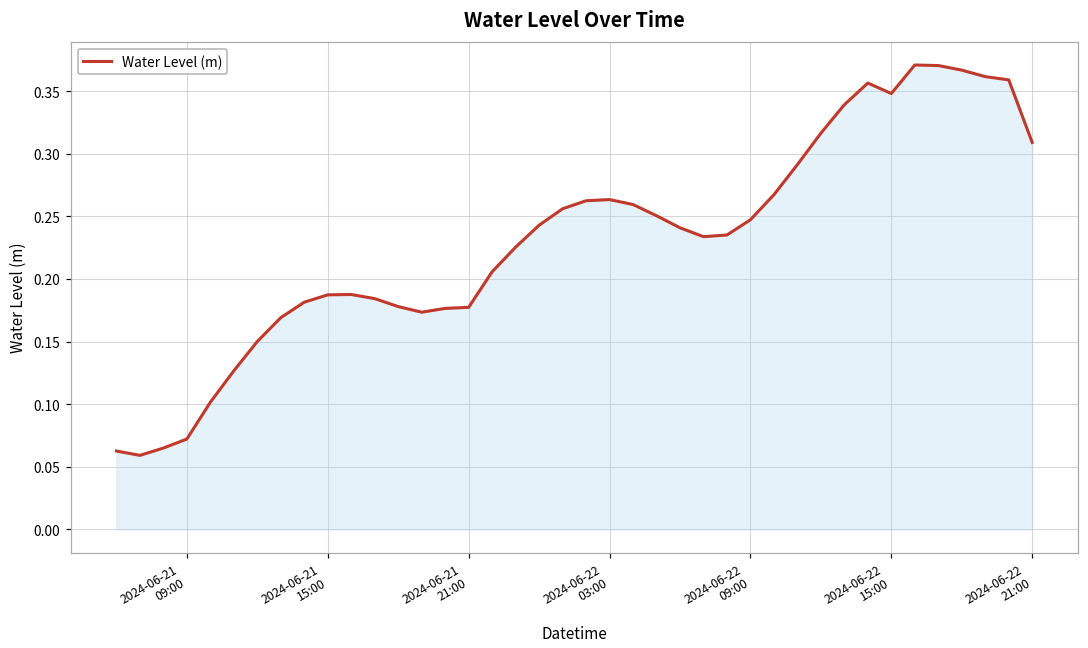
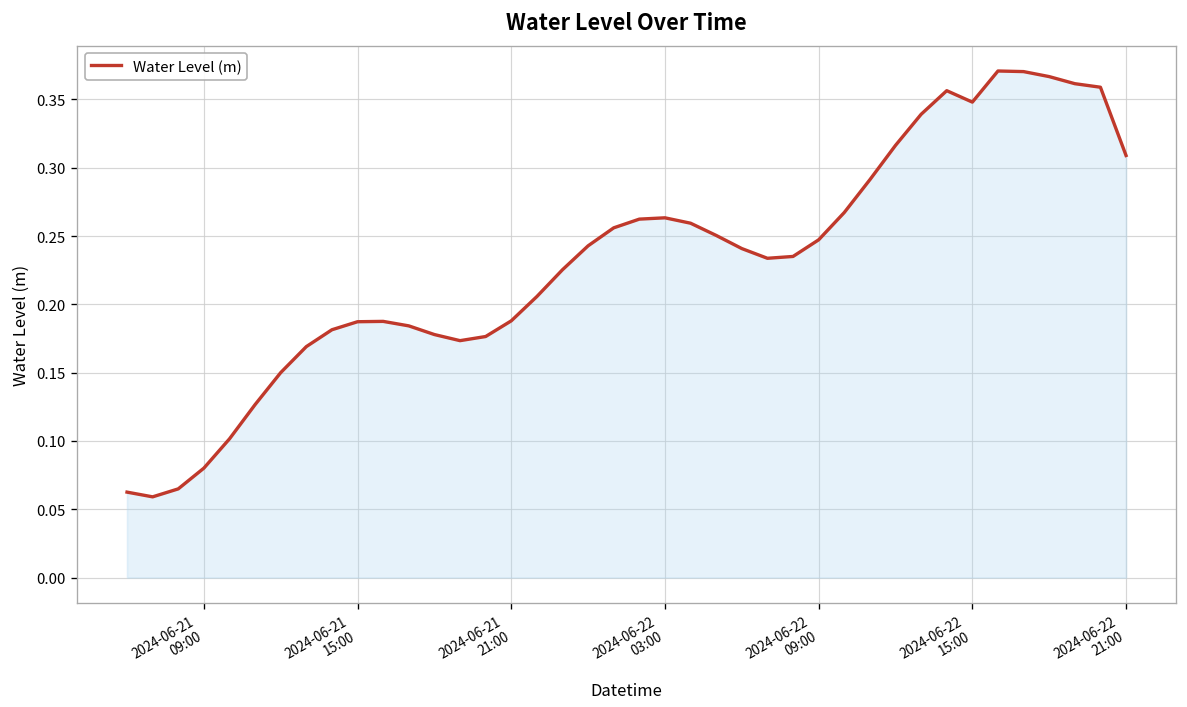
  {
-   "2024-06-21 09:00": 0.072,
+   "2024-06-21 09:00": 0.080,
    "2024-06-21 15:00": 0.187,
-   "2024-06-21 21:00": 0.177,
+   "2024-06-21 21:00": 0.188,
    "2024-06-22 03:00": 0.263,
    "2024-06-22 09:00": 0.247,
    "2024-06-22 15:00": 0.348,
    "2024-06-22 21:00": 0.309
  }
